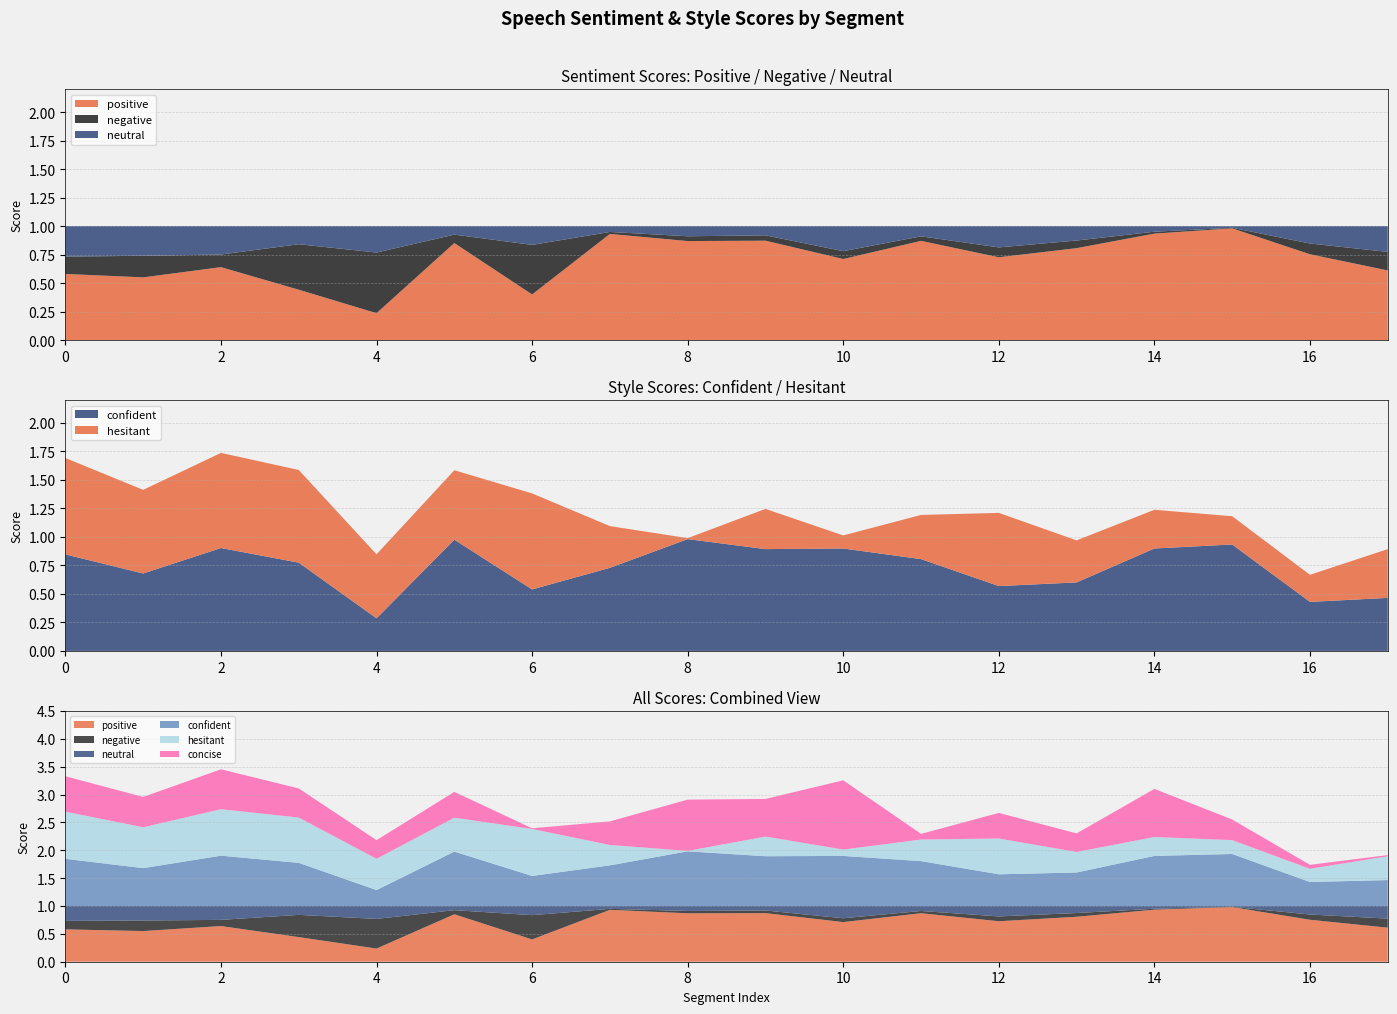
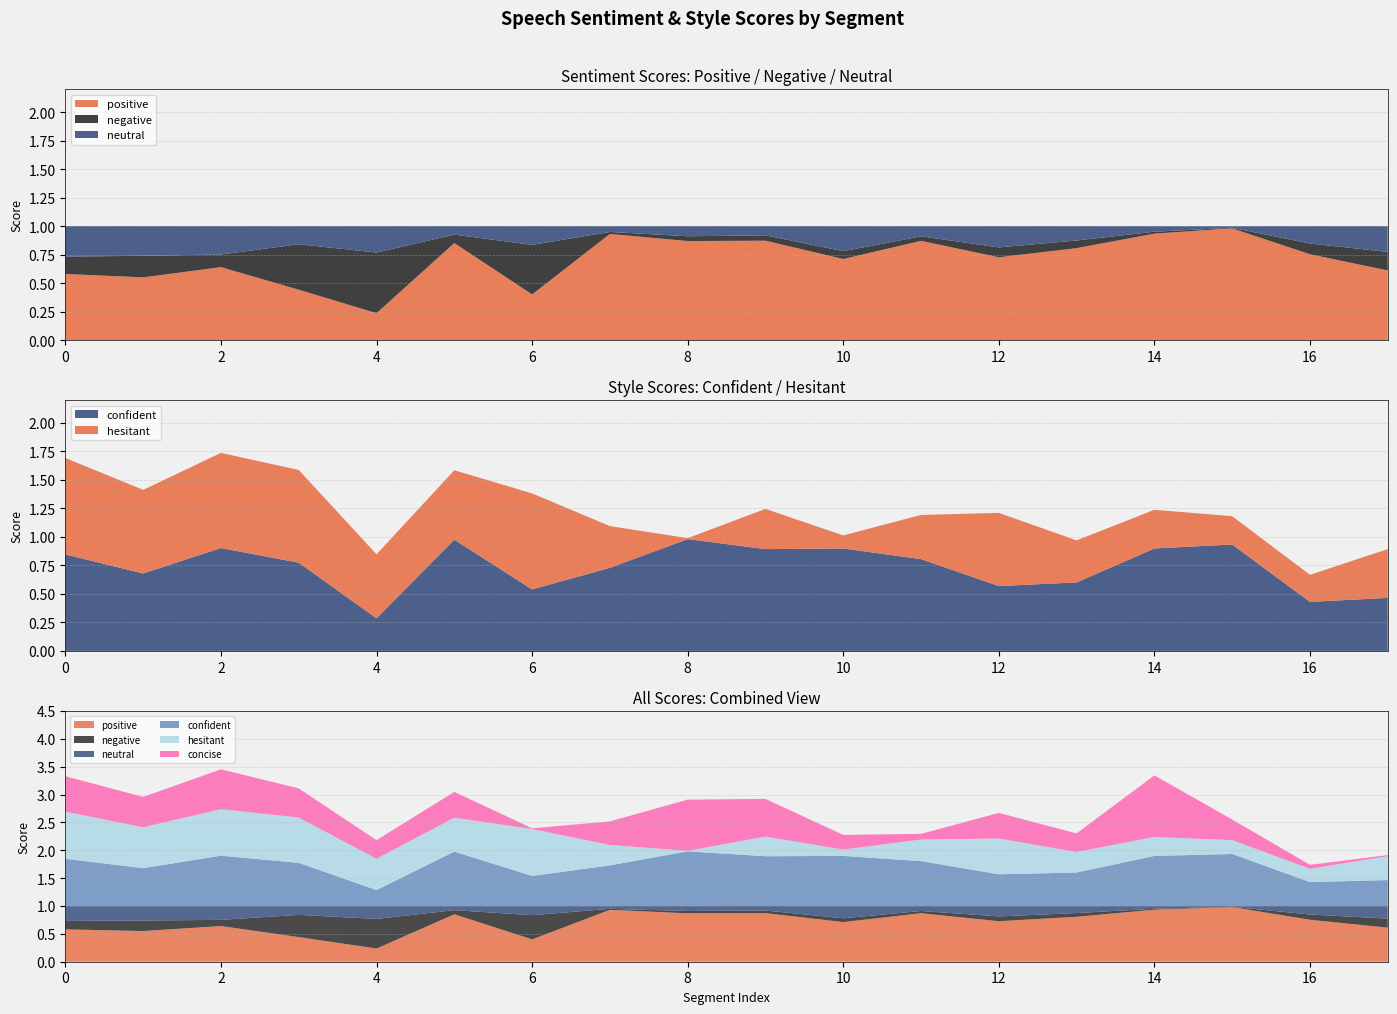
  {
    "Sentiment Scores: Positive / Negative / Neutral": {
      "positive": {
        "0": 0.58,
        "2": 0.64,
        "4": 0.24,
        "6": 0.40,
        "8": 0.87,
        "10": 0.71,
        "12": 0.73,
        "16": 0.75
      },
      "negative": {
        "0": 0.15,
        "2": 0.11,
        "4": 0.53,
        "6": 0.44,
        "8": 0.04,
        "10": 0.07,
        "12": 0.09,
        "16": 0.09
      },
      "neutral": {
        "0": 0.27,
        "2": 0.25,
        "4": 0.23,
        "6": 0.16,
        "8": 0.09,
        "10": 0.22,
        "12": 0.19,
        "14": 0.05,
        "16": 0.15
      }
    },
    "All Scores: Combined View": {
      "positive": {
        "0": 0.6,
        "2": 0.6,
        "4": 0.2,
        "6": 0.4,
        "10": 0.7,
        "12": 0.7,
        "16": 0.8
      },
      "negative": {
        "0": 0.2,
        "2": 0.1,
        "4": 0.5,
        "6": 0.4,
        "10": 0.1,
        "12": 0.1,
        "16": 0.1
      },
      "neutral": {
        "0": 0.3,
        "2": 0.2,
        "4": 0.2,
        "6": 0.2,
        "8": 0.1,
        "10": 0.2,
        "12": 0.2,
        "14": 0.0,
        "16": 0.2
      },
      "confident": {
        "0": 0.8,
        "2": 0.9,
        "4": 0.3,
        "6": 0.5,
        "10": 0.9,
        "12": 0.6,
        "14": 0.9,
        "16": 0.4
      },
      "hesitant": {
        "0": 0.8,
        "2": 0.8,
        "4": 0.6,
        "10": 0.1,
        "12": 0.6,
        "14": 0.3,
        "16": 0.2
      },
      "concise": {
        "0": 0.6,
        "2": 0.7,
        "4": 0.3,
        "8": 0.9,
-       "10": 1.2,
+       "10": 0.3,
        "12": 0.5,
-       "14": 0.9,
+       "14": 1.1,
        "16": 0.1
      }
    }
  }
